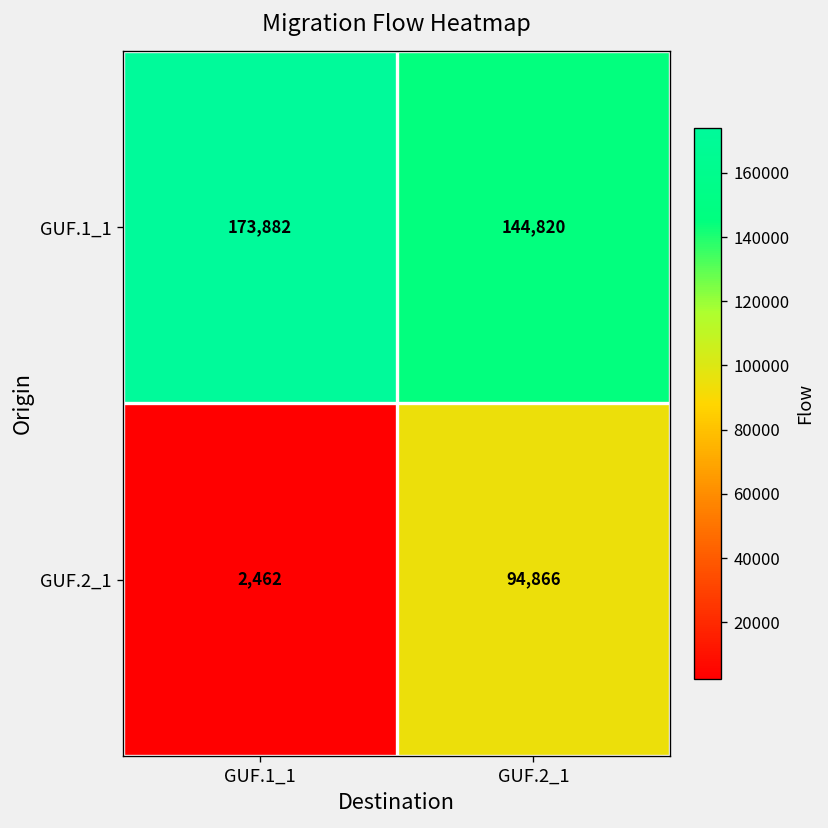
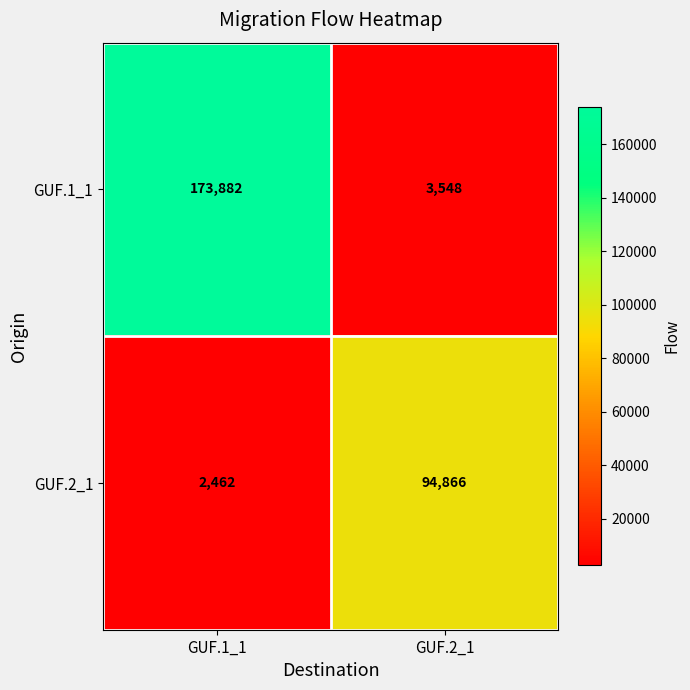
  {
    "GUF.1_1": {
      "GUF.1_1": "173,882",
-     "GUF.2_1": "144,820"
+     "GUF.2_1": "3,548"
    },
    "GUF.2_1": {
      "GUF.1_1": "2,462",
      "GUF.2_1": "94,866"
    }
  }
